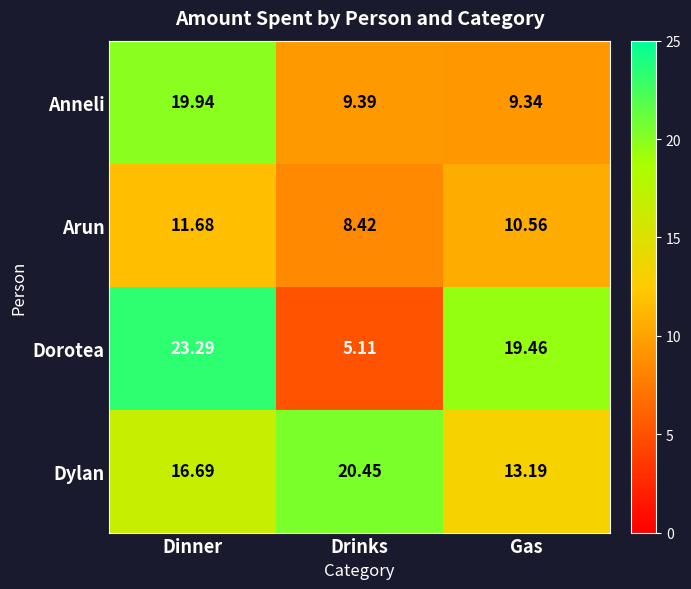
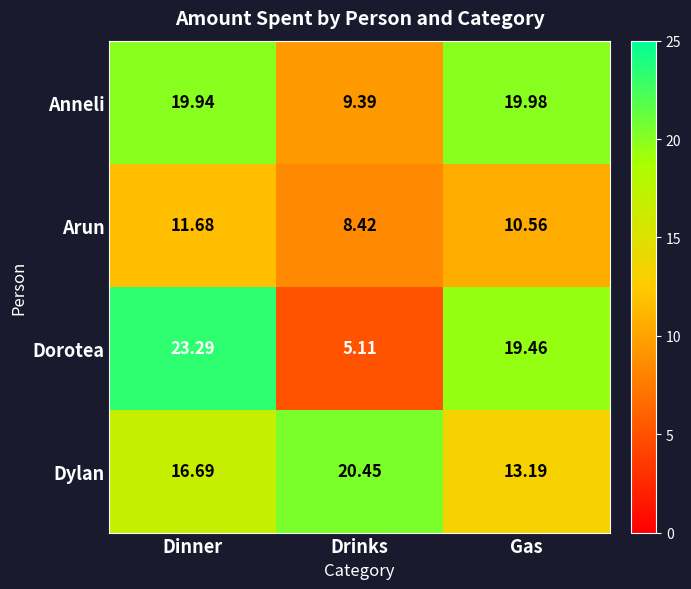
  {
    "Anneli": {
      "Dinner": 19.94,
      "Drinks": 9.39,
-     "Gas": 9.34
+     "Gas": 19.98
    },
    "Arun": {
      "Dinner": 11.68,
      "Drinks": 8.42,
      "Gas": 10.56
    },
    "Dorotea": {
      "Dinner": 23.29,
      "Drinks": 5.11,
      "Gas": 19.46
    },
    "Dylan": {
      "Dinner": 16.69,
      "Drinks": 20.45,
      "Gas": 13.19
    }
  }
